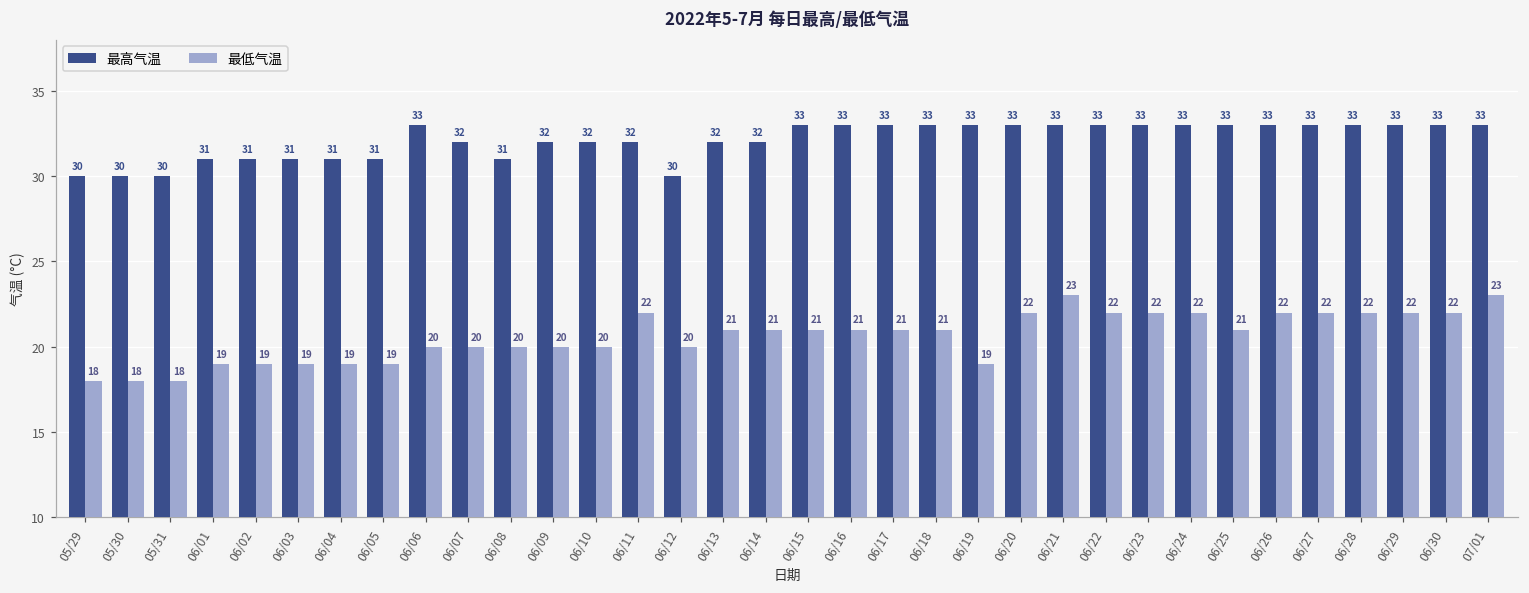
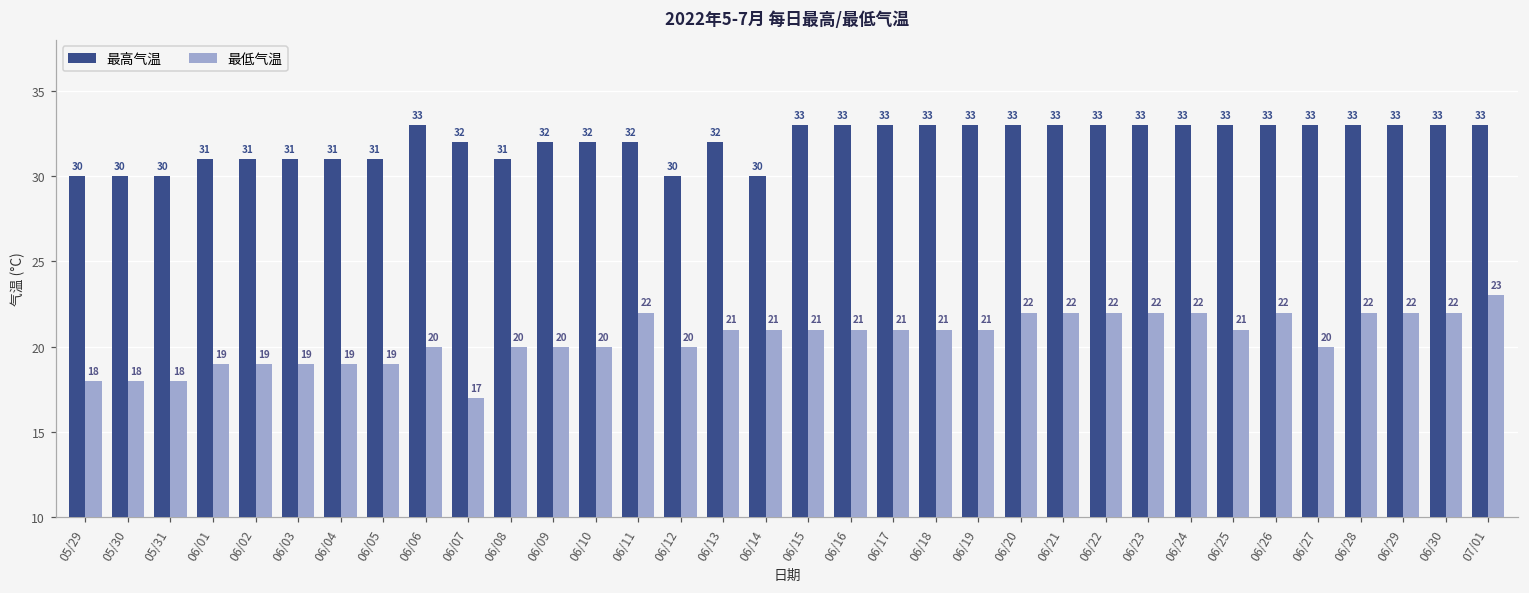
  {
    "最高气温": {
      "05/29": 30,
      "05/30": 30,
      "05/31": 30,
      "06/01": 31,
      "06/02": 31,
      "06/03": 31,
      "06/04": 31,
      "06/05": 31,
      "06/06": 33,
      "06/07": 32,
      "06/08": 31,
      "06/09": 32,
      "06/10": 32,
      "06/11": 32,
      "06/12": 30,
      "06/13": 32,
-     "06/14": 32,
+     "06/14": 30,
      "06/15": 33,
      "06/16": 33,
      "06/17": 33,
      "06/18": 33,
      "06/19": 33,
      "06/20": 33,
      "06/21": 33,
      "06/22": 33,
      "06/23": 33,
      "06/24": 33,
      "06/25": 33,
      "06/26": 33,
      "06/27": 33,
      "06/28": 33,
      "06/29": 33,
      "06/30": 33,
      "07/01": 33
    },
    "最低气温": {
      "05/29": 18,
      "05/30": 18,
      "05/31": 18,
      "06/01": 19,
      "06/02": 19,
      "06/03": 19,
      "06/04": 19,
      "06/05": 19,
      "06/06": 20,
-     "06/07": 20,
+     "06/07": 17,
      "06/08": 20,
      "06/09": 20,
      "06/10": 20,
      "06/11": 22,
      "06/12": 20,
      "06/13": 21,
      "06/14": 21,
      "06/15": 21,
      "06/16": 21,
      "06/17": 21,
      "06/18": 21,
-     "06/19": 19,
+     "06/19": 21,
      "06/20": 22,
-     "06/21": 23,
+     "06/21": 22,
      "06/22": 22,
      "06/23": 22,
      "06/24": 22,
      "06/25": 21,
      "06/26": 22,
-     "06/27": 22,
+     "06/27": 20,
      "06/28": 22,
      "06/29": 22,
      "06/30": 22,
      "07/01": 23
    }
  }
